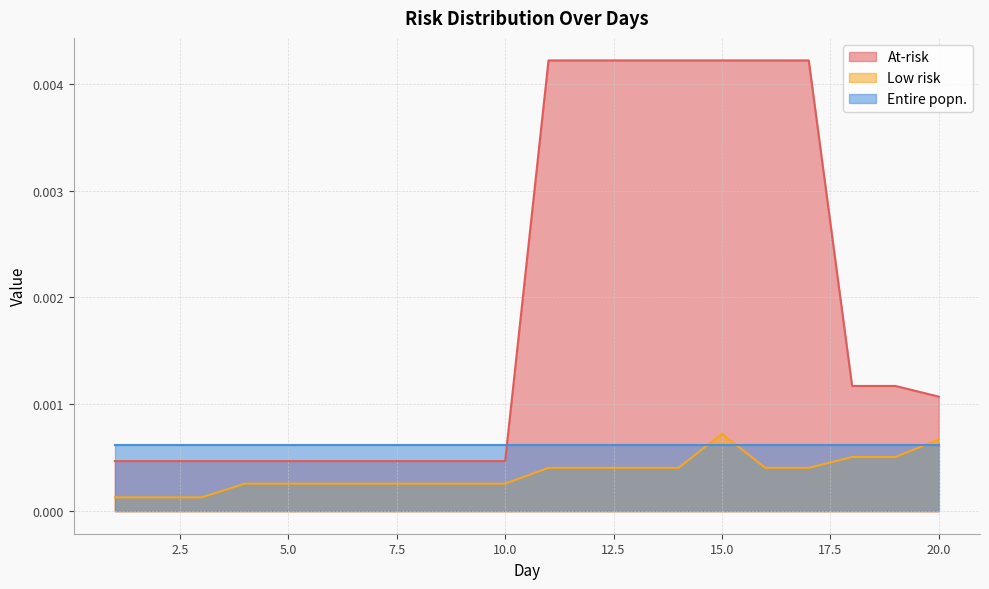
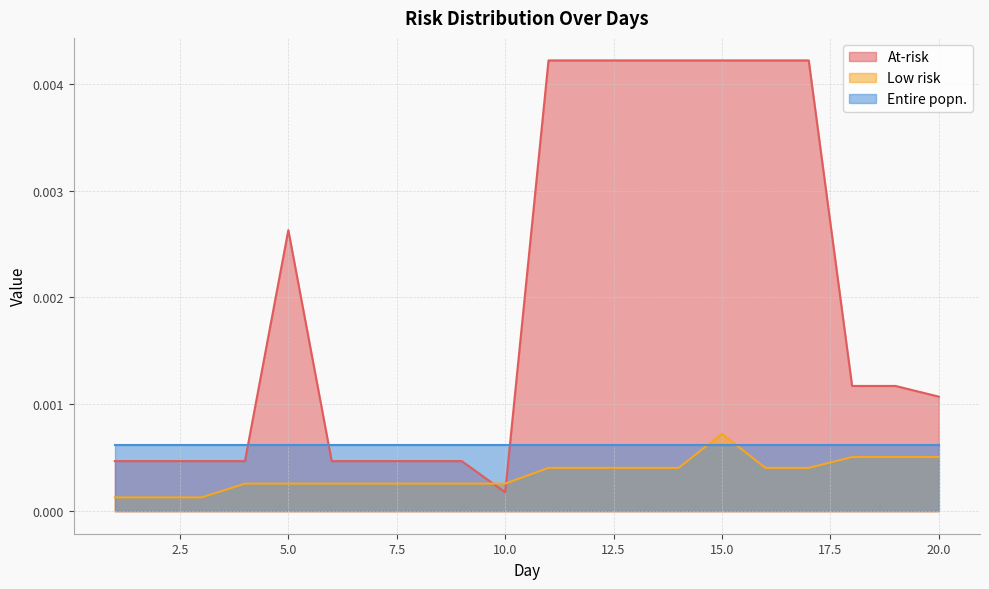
  {
    "At-risk": {
-     "5.0": 0.00047,
-     "10.0": 0.00047,
+     "5.0": 0.00263,
+     "10.0": 0.00018,
      "15.0": 0.00422,
      "20.0": 0.00107
    },
    "Low risk": {
      "5.0": 0.00026,
      "10.0": 0.00026,
      "15.0": 0.00072,
-     "20.0": 0.00067
+     "20.0": 0.00051
    },
    "Entire popn.": {
      "5.0": 0.00062,
      "10.0": 0.00062,
      "15.0": 0.00062,
      "20.0": 0.00062
    }
  }
